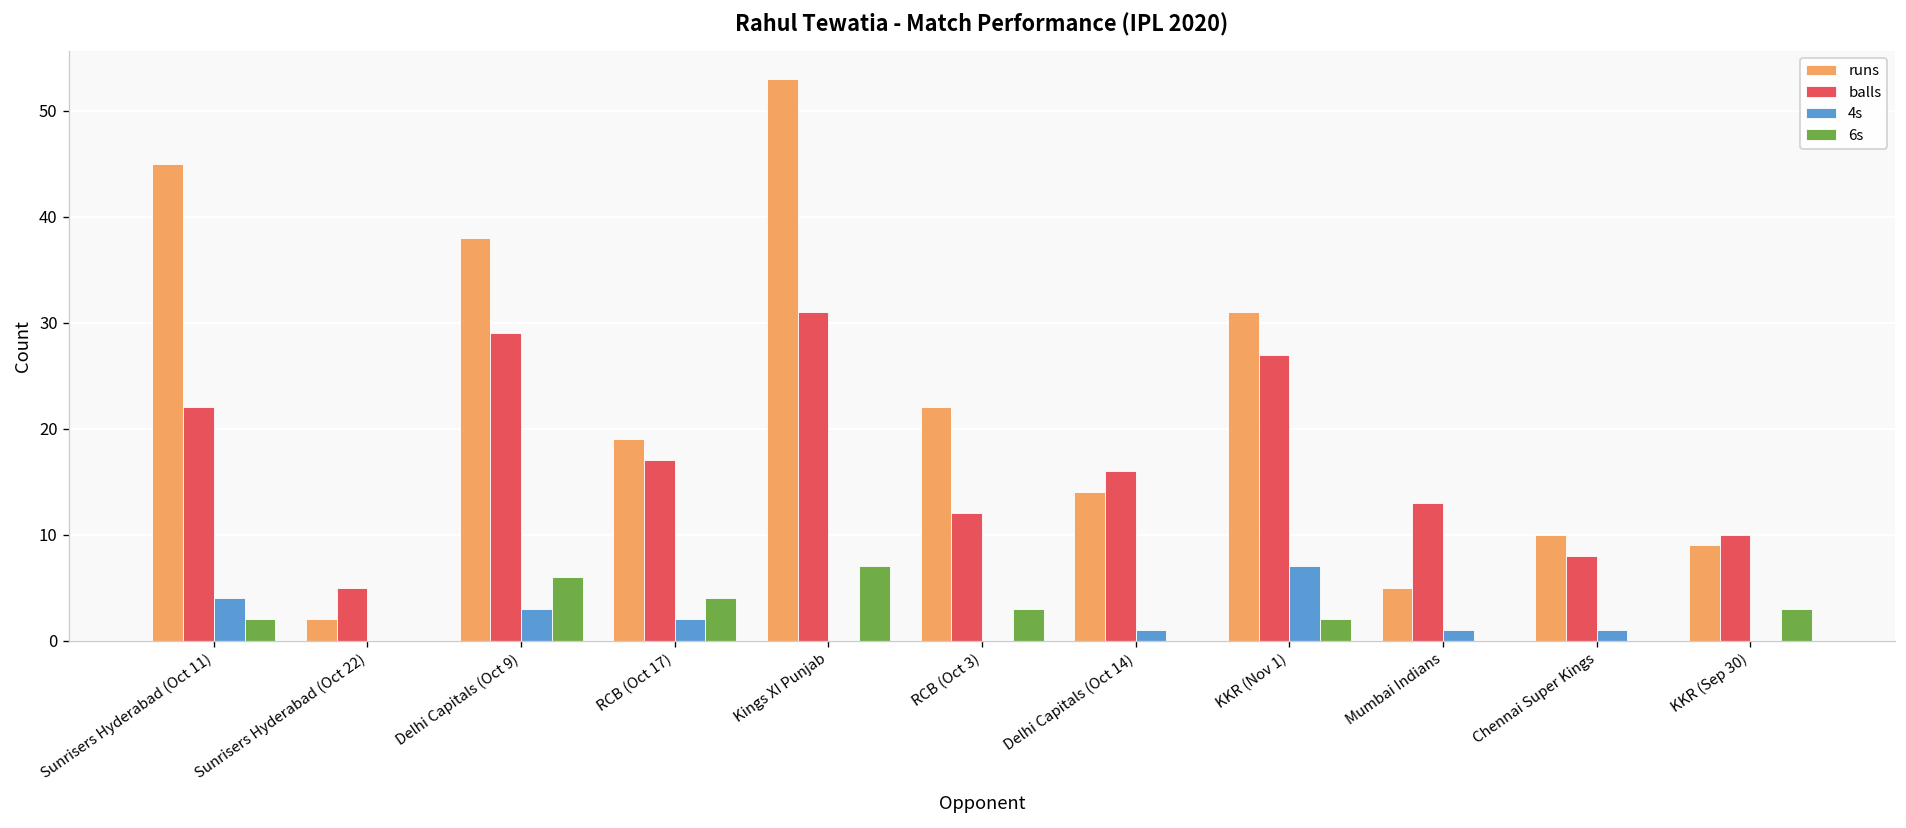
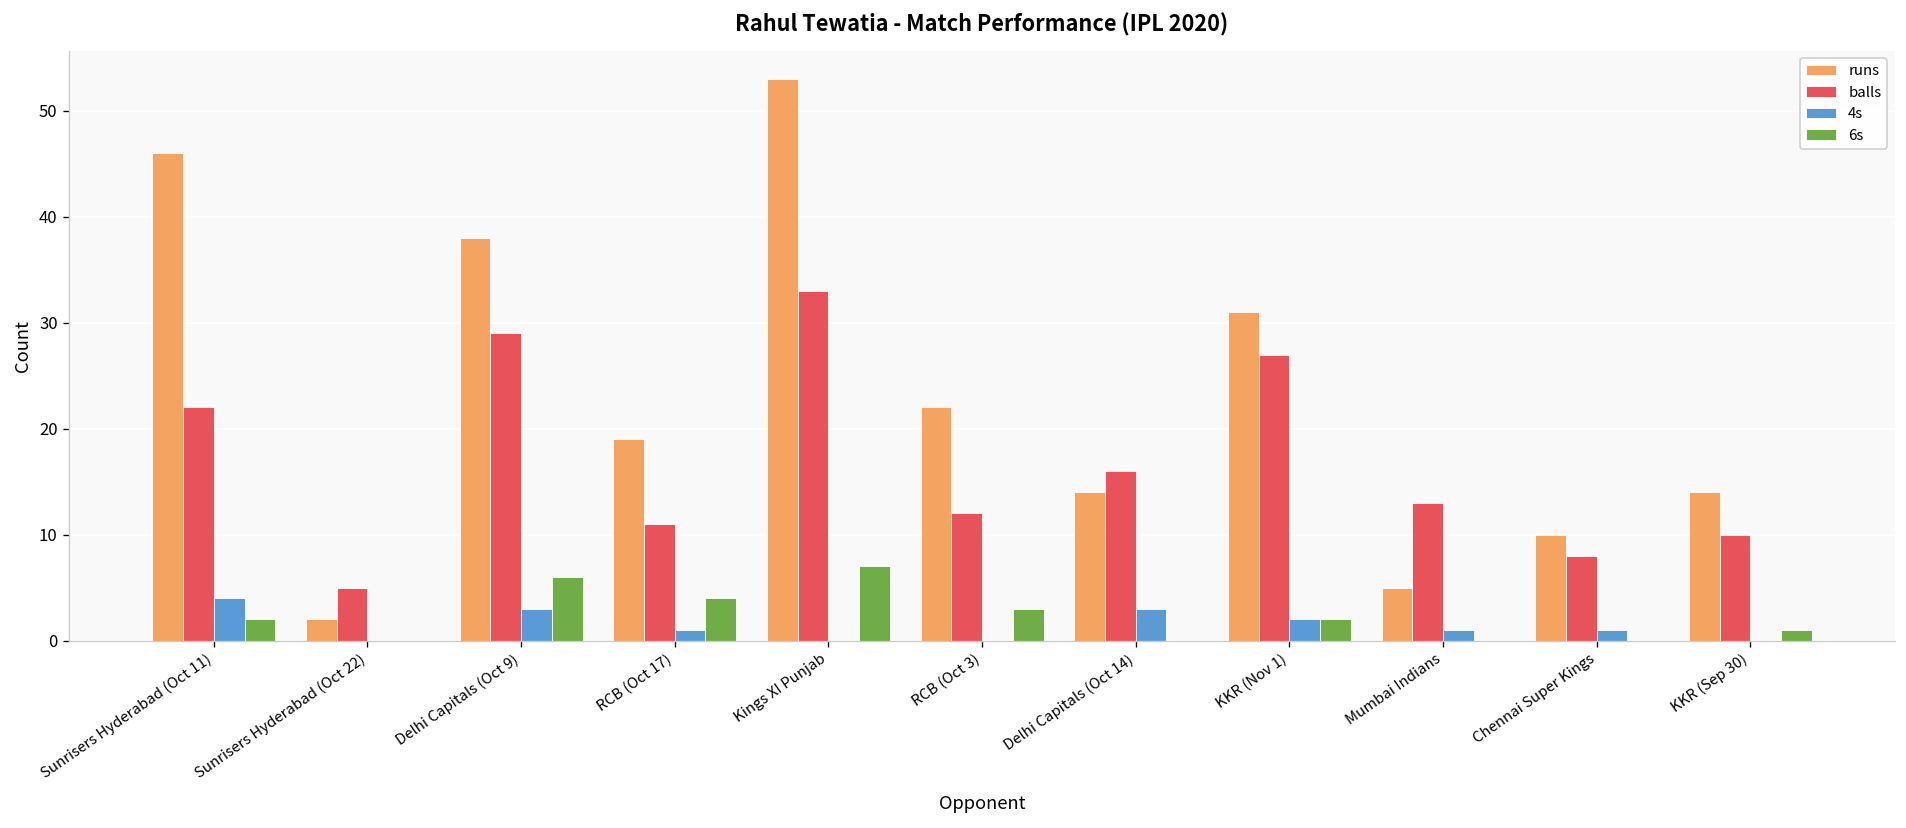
  {
    "runs": {
-     "Sunrisers Hyderabad (Oct 11)": 45,
+     "Sunrisers Hyderabad (Oct 11)": 46,
      "Sunrisers Hyderabad (Oct 22)": 2,
      "Delhi Capitals (Oct 9)": 38,
      "RCB (Oct 17)": 19,
      "Kings XI Punjab": 53,
      "RCB (Oct 3)": 22,
      "Delhi Capitals (Oct 14)": 14,
      "KKR (Nov 1)": 31,
      "Mumbai Indians": 5,
      "Chennai Super Kings": 10,
-     "KKR (Sep 30)": 9
+     "KKR (Sep 30)": 14
    },
    "balls": {
      "Sunrisers Hyderabad (Oct 11)": 22,
      "Sunrisers Hyderabad (Oct 22)": 5,
      "Delhi Capitals (Oct 9)": 29,
-     "RCB (Oct 17)": 17,
-     "Kings XI Punjab": 31,
+     "RCB (Oct 17)": 11,
+     "Kings XI Punjab": 33,
      "RCB (Oct 3)": 12,
      "Delhi Capitals (Oct 14)": 16,
      "KKR (Nov 1)": 27,
      "Mumbai Indians": 13,
      "Chennai Super Kings": 8,
      "KKR (Sep 30)": 10
    },
    "4s": {
      "Sunrisers Hyderabad (Oct 11)": 4,
      "Sunrisers Hyderabad (Oct 22)": 0,
      "Delhi Capitals (Oct 9)": 3,
-     "RCB (Oct 17)": 2,
+     "RCB (Oct 17)": 1,
      "Kings XI Punjab": 0,
      "RCB (Oct 3)": 0,
-     "Delhi Capitals (Oct 14)": 1,
-     "KKR (Nov 1)": 7,
+     "Delhi Capitals (Oct 14)": 3,
+     "KKR (Nov 1)": 2,
      "Mumbai Indians": 1,
      "Chennai Super Kings": 1,
      "KKR (Sep 30)": 0
    },
    "6s": {
      "Sunrisers Hyderabad (Oct 11)": 2,
      "Sunrisers Hyderabad (Oct 22)": 0,
      "Delhi Capitals (Oct 9)": 6,
      "RCB (Oct 17)": 4,
      "Kings XI Punjab": 7,
      "RCB (Oct 3)": 3,
      "Delhi Capitals (Oct 14)": 0,
      "KKR (Nov 1)": 2,
      "Mumbai Indians": 0,
      "Chennai Super Kings": 0,
-     "KKR (Sep 30)": 3
+     "KKR (Sep 30)": 1
    }
  }
